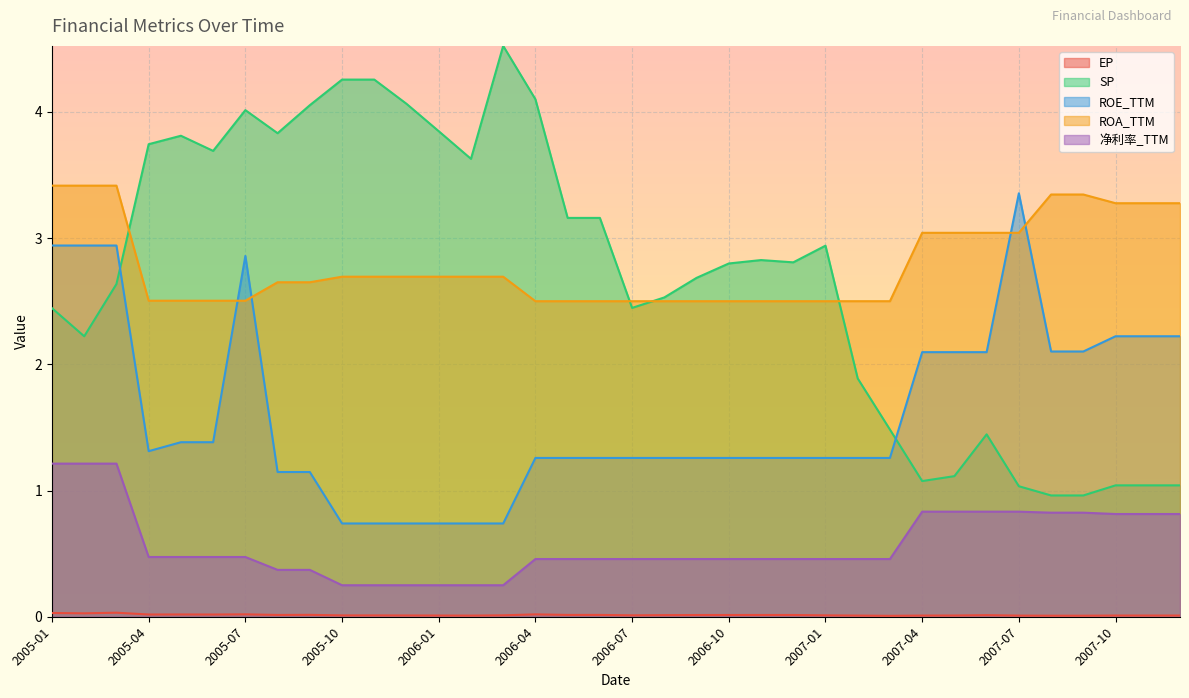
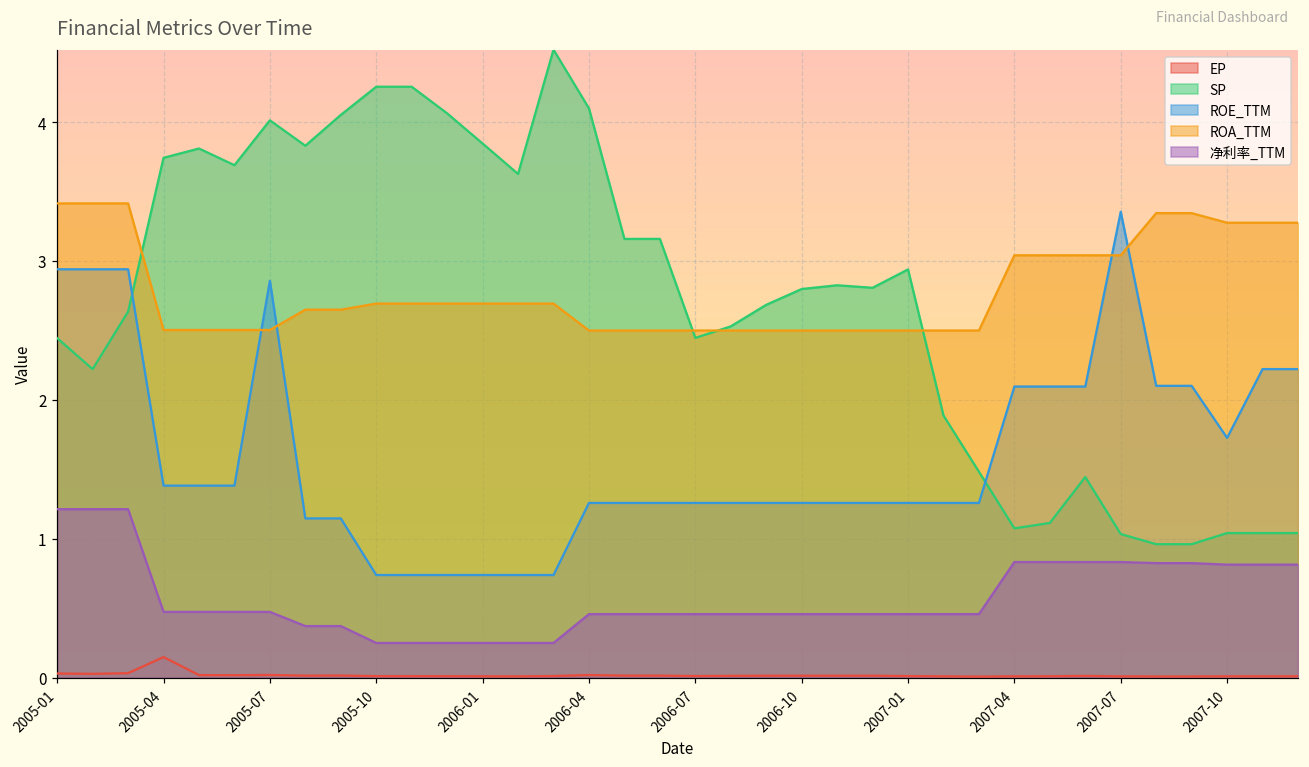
  {
    "EP": {
      "2005-01": 0.03,
-     "2005-04": 0.02,
+     "2005-04": 0.15,
      "2005-07": 0.02,
      "2005-10": 0.01,
      "2006-01": 0.01,
      "2006-04": 0.02,
      "2006-07": 0.01,
      "2006-10": 0.01,
      "2007-01": 0.01,
      "2007-04": 0.01,
      "2007-07": 0.01,
      "2007-10": 0.01
    },
    "SP": {
      "2005-01": 2.45,
      "2005-04": 3.74,
      "2005-07": 4.01,
      "2005-10": 4.26,
      "2006-01": 3.85,
      "2006-04": 4.10,
      "2006-07": 2.45,
      "2006-10": 2.80,
      "2007-01": 2.94,
      "2007-04": 1.08,
      "2007-07": 1.03,
      "2007-10": 1.04
    },
    "ROE_TTM": {
      "2005-01": 2.94,
-     "2005-04": 1.31,
+     "2005-04": 1.38,
      "2005-07": 2.86,
      "2005-10": 0.74,
      "2006-01": 0.74,
      "2006-04": 1.26,
      "2006-07": 1.26,
      "2006-10": 1.26,
      "2007-01": 1.26,
      "2007-04": 2.10,
      "2007-07": 3.36,
-     "2007-10": 2.22
+     "2007-10": 1.73
    },
    "ROA_TTM": {
      "2005-01": 3.42,
      "2005-04": 2.50,
      "2005-07": 2.50,
      "2005-10": 2.69,
      "2006-01": 2.69,
      "2006-04": 2.50,
      "2006-07": 2.50,
      "2006-10": 2.50,
      "2007-01": 2.50,
      "2007-04": 3.04,
      "2007-07": 3.04,
      "2007-10": 3.28
    },
    "净利率_TTM": {
      "2005-01": 1.21,
      "2005-04": 0.47,
      "2005-07": 0.47,
      "2005-10": 0.25,
      "2006-01": 0.25,
      "2006-04": 0.46,
      "2006-07": 0.46,
      "2006-10": 0.46,
      "2007-01": 0.46,
      "2007-04": 0.83,
      "2007-07": 0.83,
      "2007-10": 0.81
    }
  }
